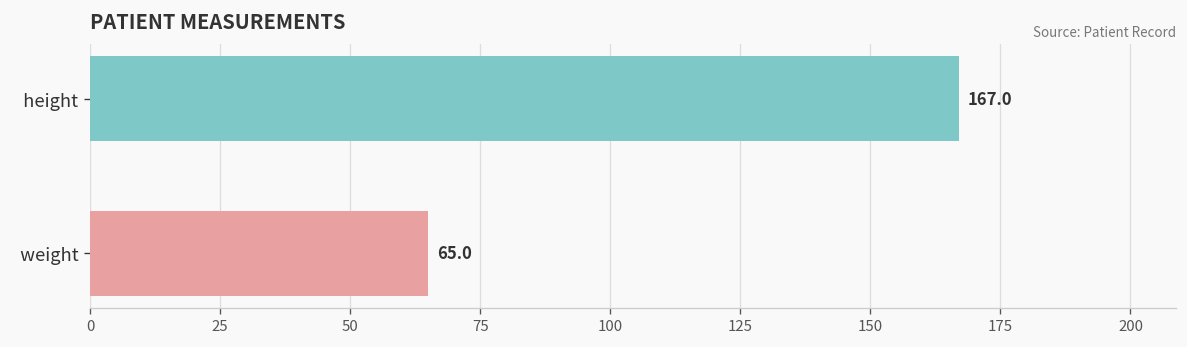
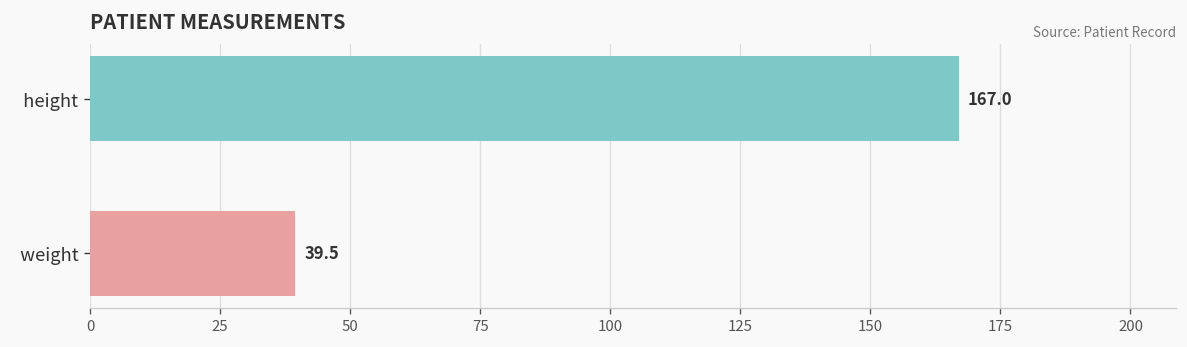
  {
    "height": 167.0,
-   "weight": 65.0
+   "weight": 39.5
  }
